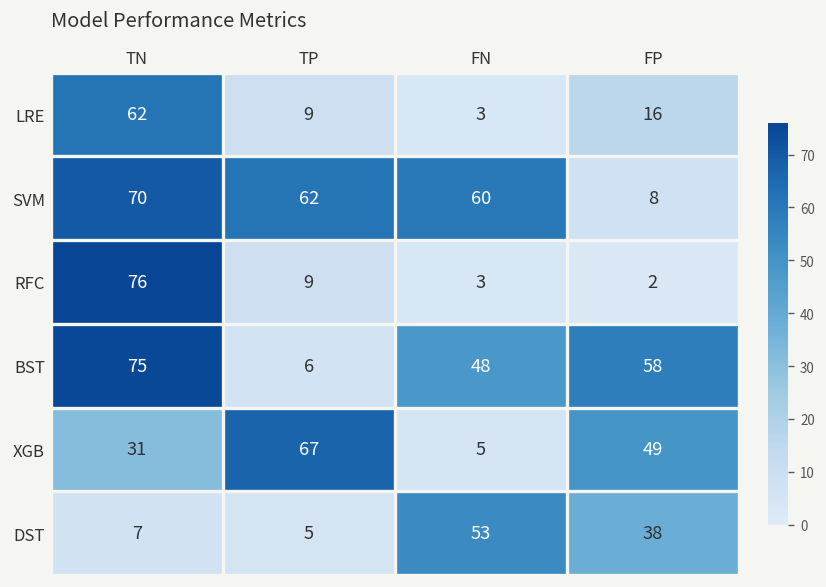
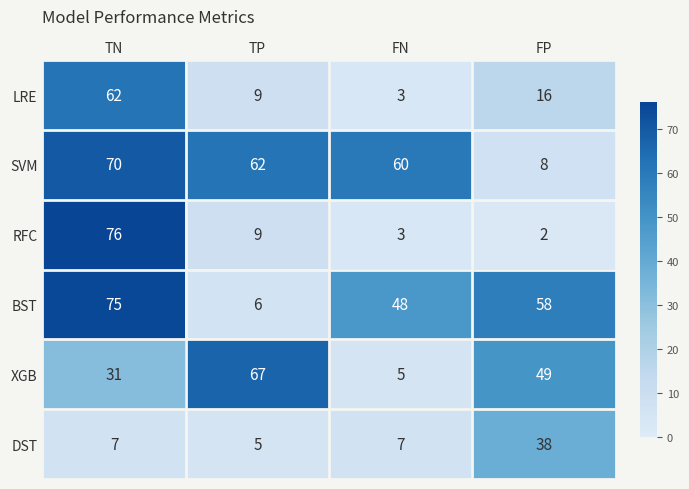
  {
    "LRE": {
      "TN": 62,
      "TP": 9,
      "FN": 3,
      "FP": 16
    },
    "SVM": {
      "TN": 70,
      "TP": 62,
      "FN": 60,
      "FP": 8
    },
    "RFC": {
      "TN": 76,
      "TP": 9,
      "FN": 3,
      "FP": 2
    },
    "BST": {
      "TN": 75,
      "TP": 6,
      "FN": 48,
      "FP": 58
    },
    "XGB": {
      "TN": 31,
      "TP": 67,
      "FN": 5,
      "FP": 49
    },
    "DST": {
      "TN": 7,
      "TP": 5,
-     "FN": 53,
+     "FN": 7,
      "FP": 38
    }
  }
